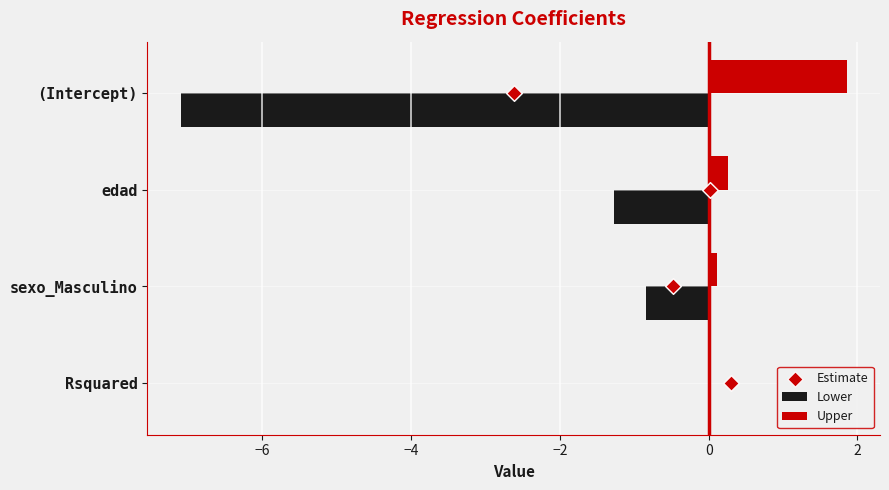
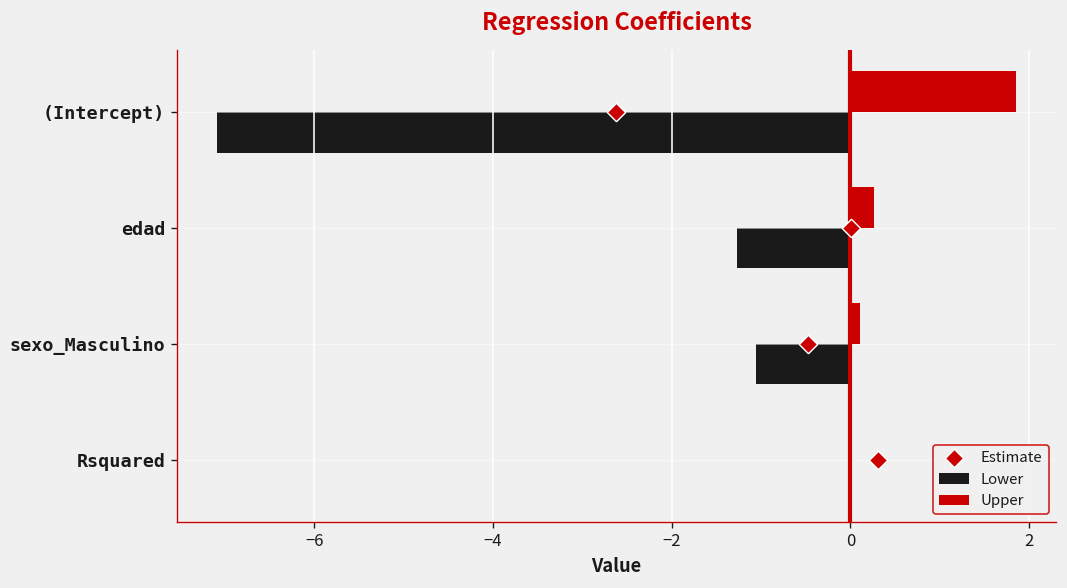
  {
    "Lower": {
      "(Intercept)": -7.1,
      "edad": -1.3,
-     "sexo_Masculino": -0.8,
+     "sexo_Masculino": -1.1,
      "Rsquared": 0.0
    }
  }
